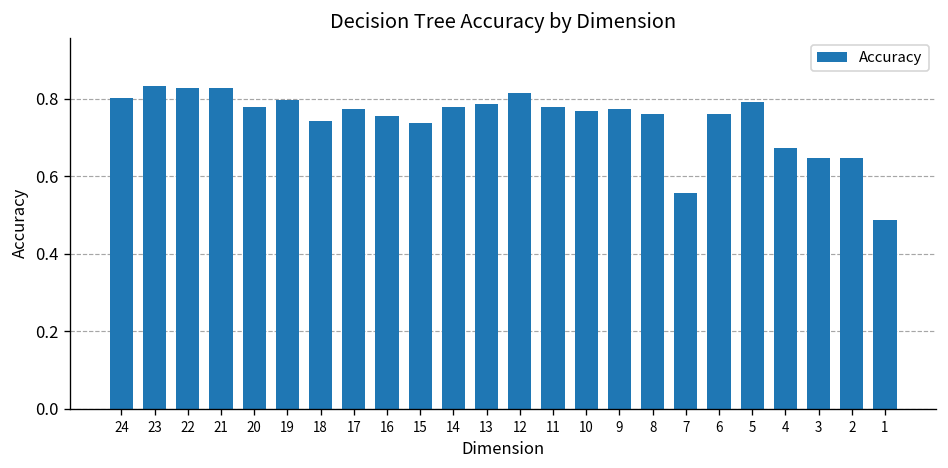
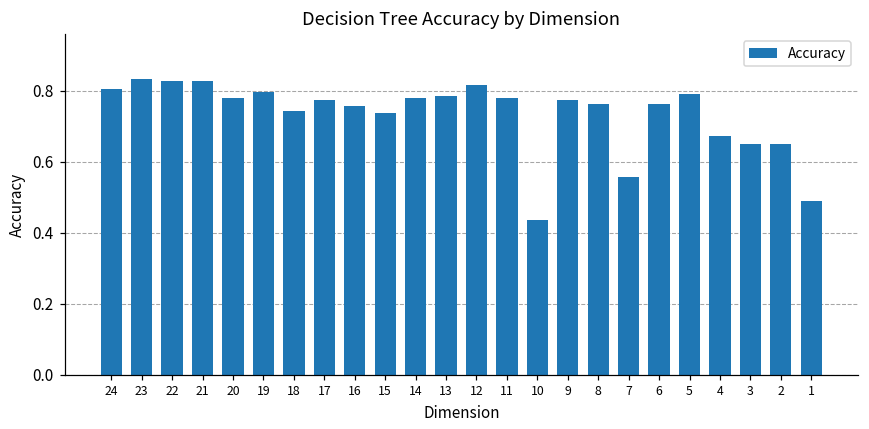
  {
    "24": 0.80,
    "23": 0.83,
    "22": 0.83,
    "21": 0.83,
    "20": 0.78,
    "19": 0.80,
    "18": 0.74,
    "17": 0.77,
    "16": 0.76,
    "15": 0.74,
    "14": 0.78,
    "13": 0.79,
    "12": 0.81,
    "11": 0.78,
-   "10": 0.77,
+   "10": 0.44,
    "9": 0.77,
    "8": 0.76,
    "7": 0.56,
    "6": 0.76,
    "5": 0.79,
    "4": 0.67,
    "3": 0.65,
    "2": 0.65,
    "1": 0.49
  }
